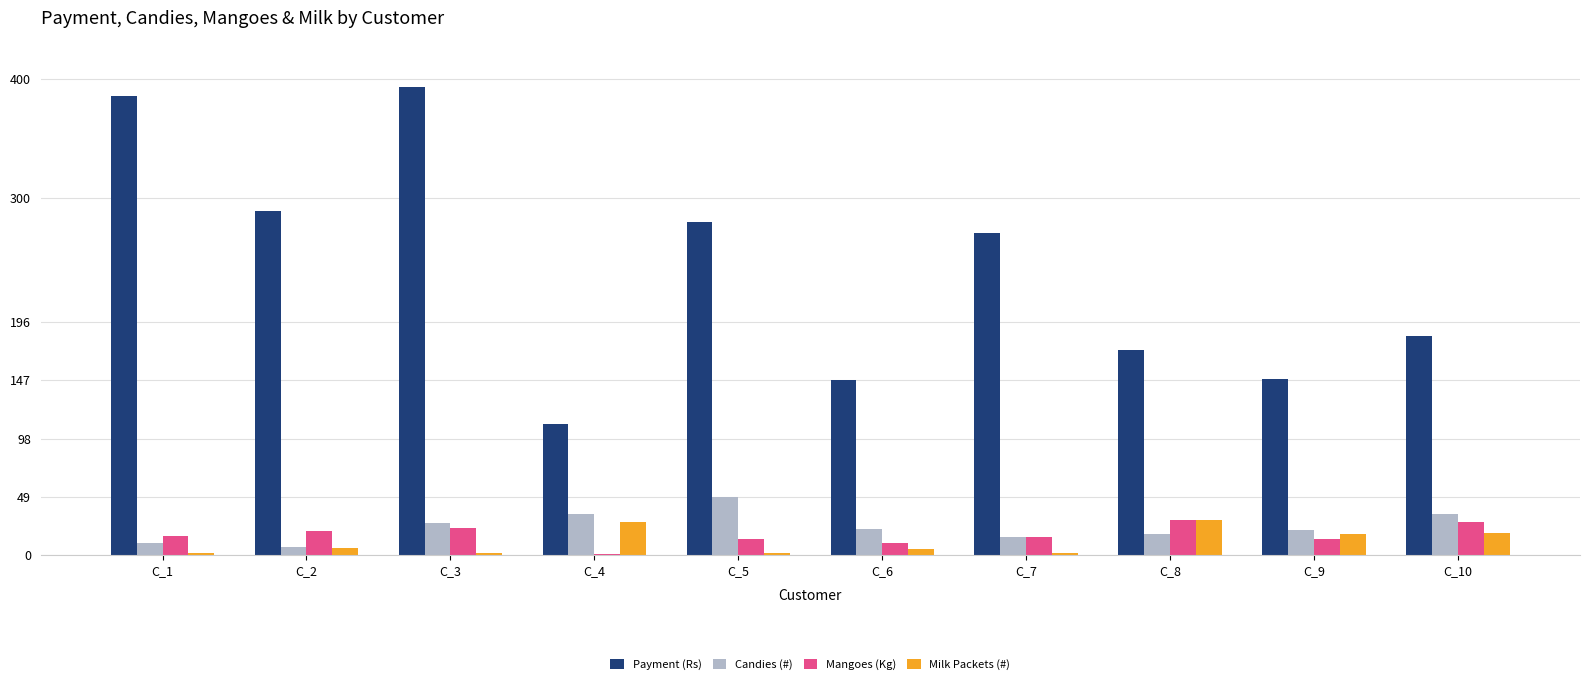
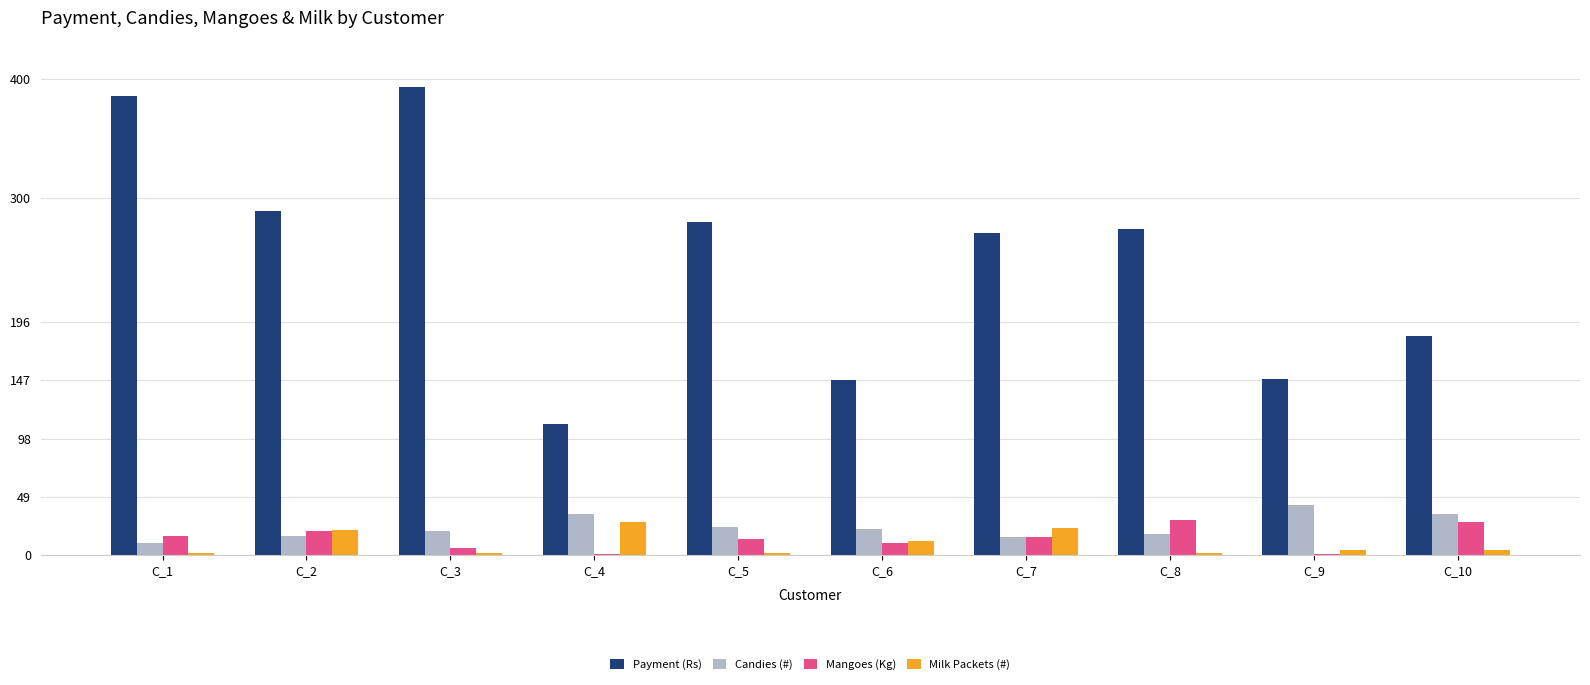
  {
    "Payment (Rs)": {
      "C_1": 386,
      "C_2": 289,
      "C_3": 393,
      "C_4": 110,
      "C_5": 280,
      "C_6": 147,
      "C_7": 271,
-     "C_8": 172,
+     "C_8": 274,
      "C_9": 148,
      "C_10": 184
    },
    "Candies (#)": {
      "C_1": 10,
-     "C_2": 7,
-     "C_3": 27,
+     "C_2": 16,
+     "C_3": 20,
      "C_4": 35,
-     "C_5": 49,
+     "C_5": 24,
      "C_6": 22,
      "C_7": 15,
      "C_8": 18,
-     "C_9": 21,
+     "C_9": 42,
      "C_10": 35
    },
    "Mangoes (Kg)": {
      "C_1": 16,
      "C_2": 20,
-     "C_3": 23,
+     "C_3": 6,
      "C_5": 14,
      "C_6": 10,
      "C_7": 15,
      "C_8": 30,
-     "C_9": 14,
+     "C_9": 1,
      "C_10": 28
    },
    "Milk Packets (#)": {
-     "C_2": 6,
+     "C_2": 21,
      "C_4": 28,
-     "C_6": 5,
-     "C_7": 2,
-     "C_8": 30,
-     "C_9": 18,
-     "C_10": 19
+     "C_6": 12,
+     "C_7": 23,
+     "C_8": 2,
+     "C_9": 4,
+     "C_10": 4
    }
  }
